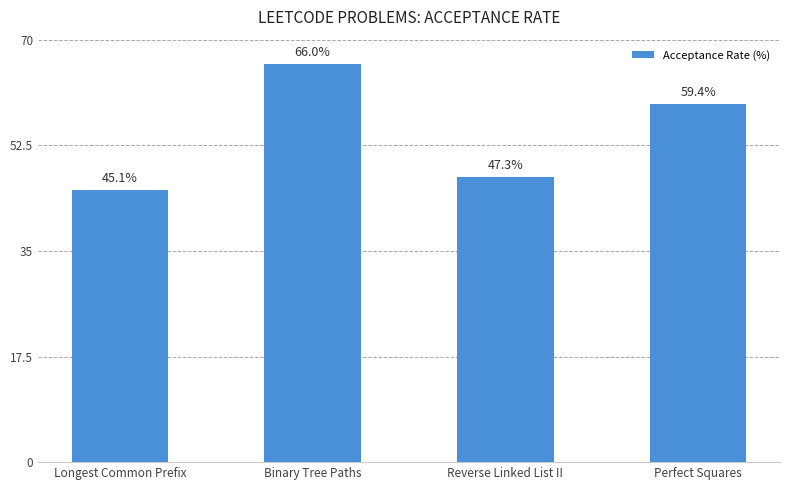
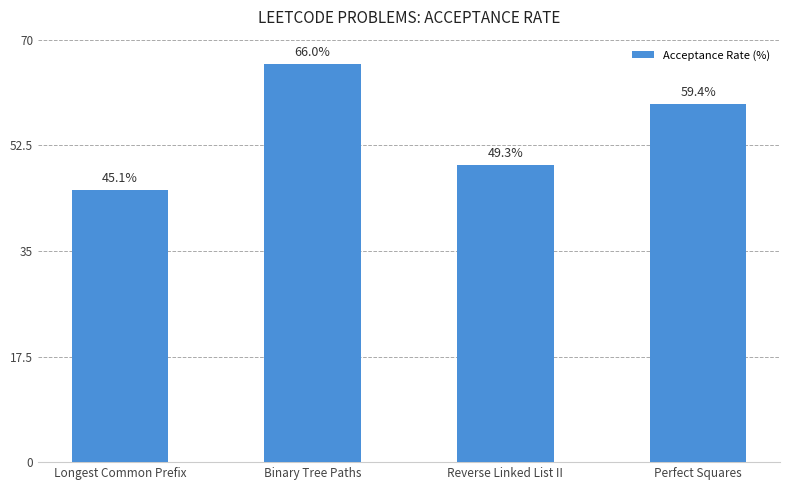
  {
    "Longest Common Prefix": "45.1%",
    "Binary Tree Paths": "66.0%",
-   "Reverse Linked List II": "47.3%",
+   "Reverse Linked List II": "49.3%",
    "Perfect Squares": "59.4%"
  }
